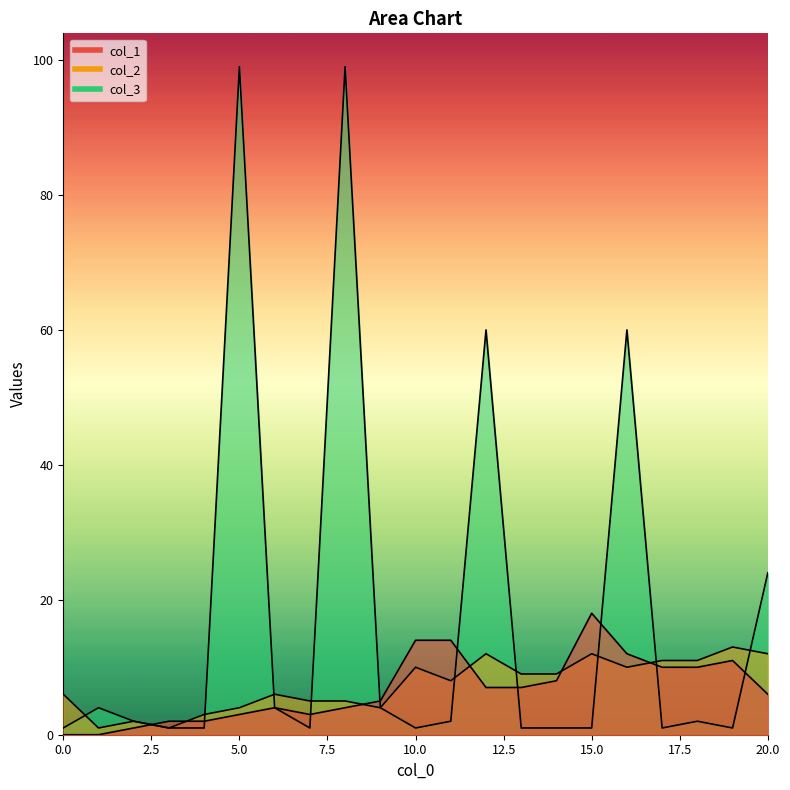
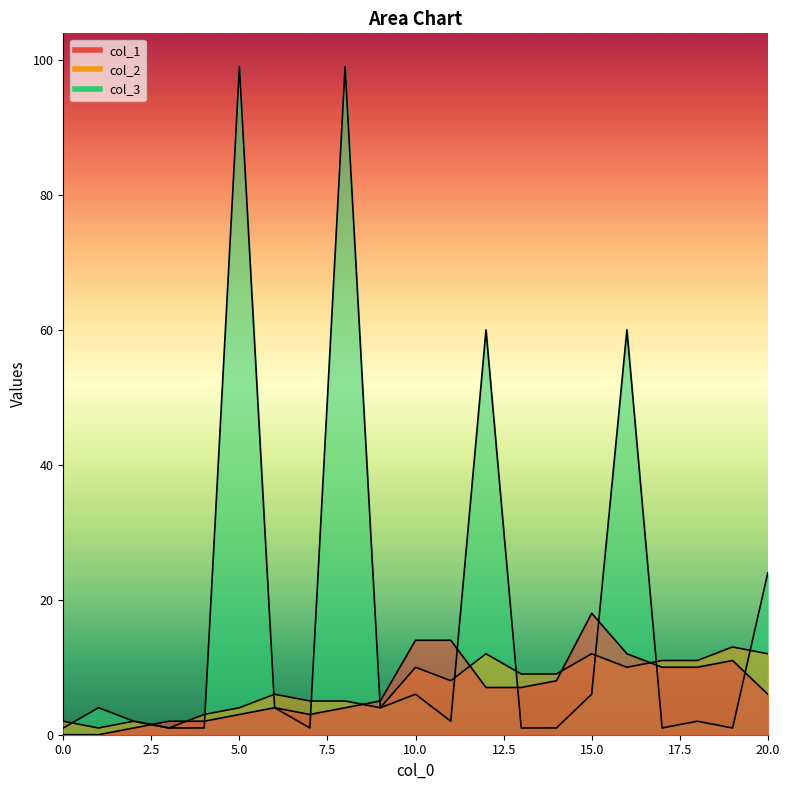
  {
    "col_3": {
      "0.0": 1,
      "5.0": 99,
-     "10.0": 1,
-     "15.0": 1,
+     "10.0": 6,
+     "15.0": 6,
      "20.0": 24
    },
    "col_2": {
-     "0.0": 6,
+     "0.0": 2,
      "5.0": 4,
      "10.0": 10,
      "15.0": 12,
      "20.0": 12
    },
    "col_1": {
      "0.0": 0,
      "5.0": 3,
      "10.0": 14,
      "15.0": 18,
      "20.0": 6
    }
  }
